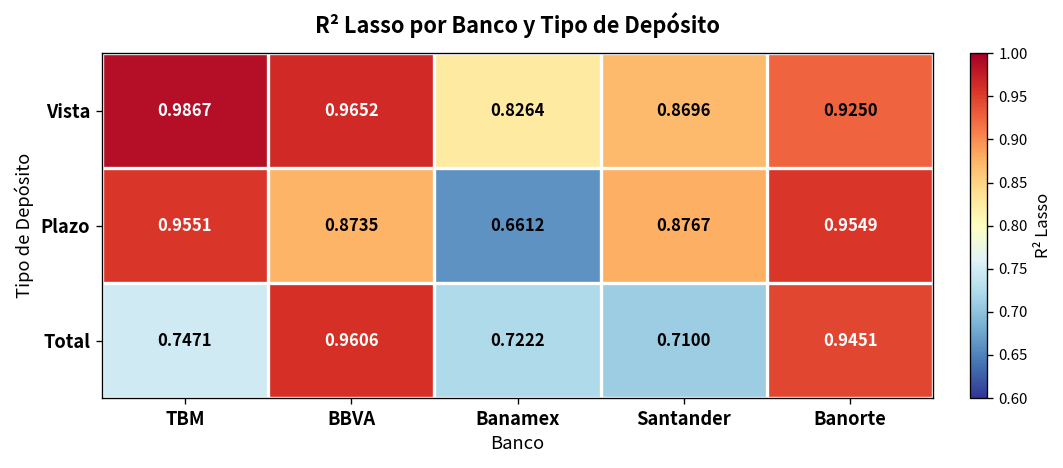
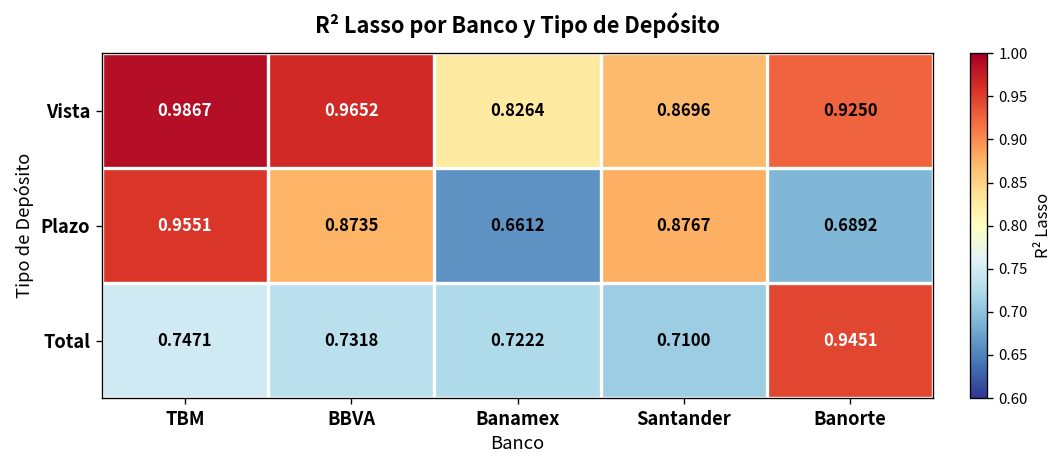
  {
    "Vista": {
      "TBM": 0.9867,
      "BBVA": 0.9652,
      "Banamex": 0.8264,
      "Santander": 0.8696,
      "Banorte": 0.9250
    },
    "Plazo": {
      "TBM": 0.9551,
      "BBVA": 0.8735,
      "Banamex": 0.6612,
      "Santander": 0.8767,
-     "Banorte": 0.9549
+     "Banorte": 0.6892
    },
    "Total": {
      "TBM": 0.7471,
-     "BBVA": 0.9606,
+     "BBVA": 0.7318,
      "Banamex": 0.7222,
      "Santander": 0.7100,
      "Banorte": 0.9451
    }
  }
